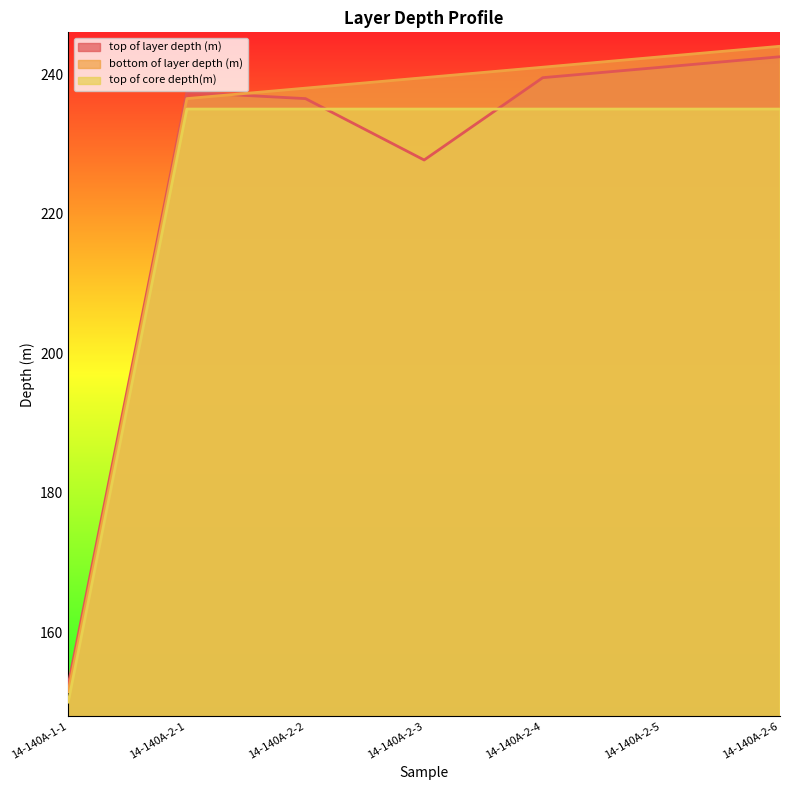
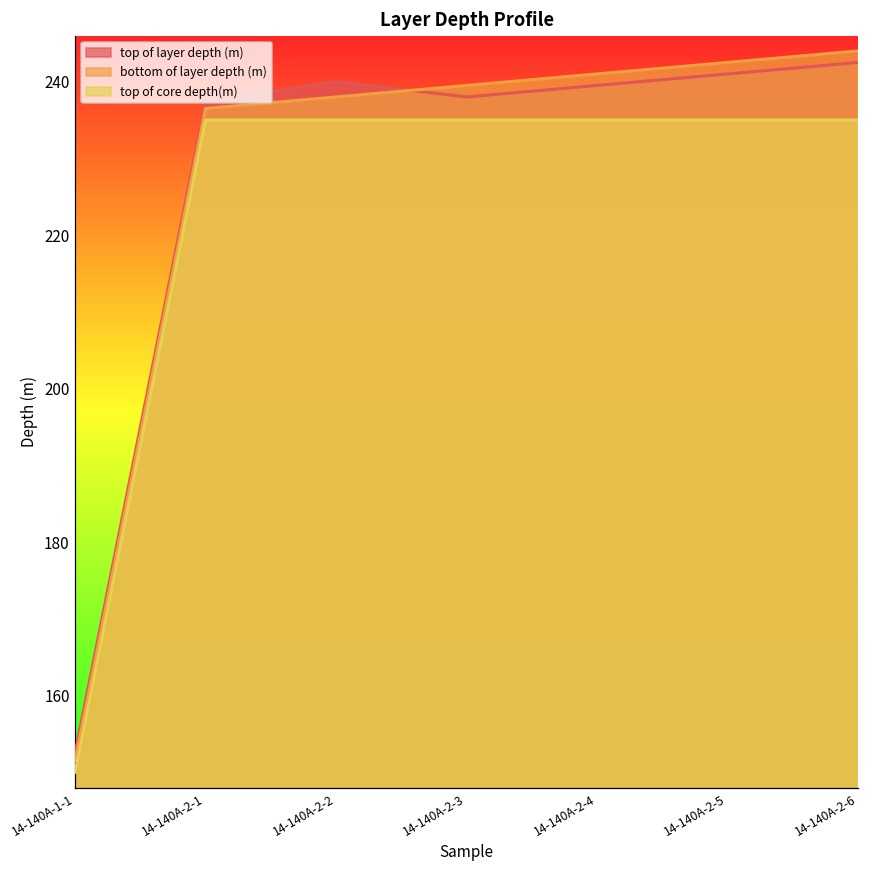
  {
    "top of layer depth (m)": {
      "14-140A-1-1": 153,
      "14-140A-2-1": 237,
-     "14-140A-2-2": 237,
-     "14-140A-2-3": 228,
+     "14-140A-2-2": 240,
+     "14-140A-2-3": 238,
      "14-140A-2-4": 240,
      "14-140A-2-5": 241,
      "14-140A-2-6": 243
    }
  }
